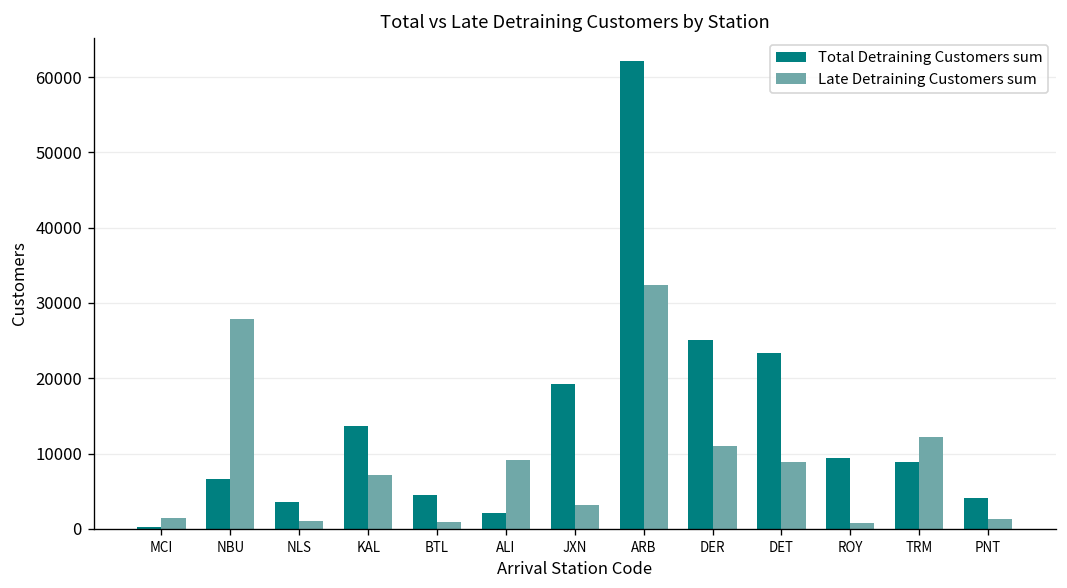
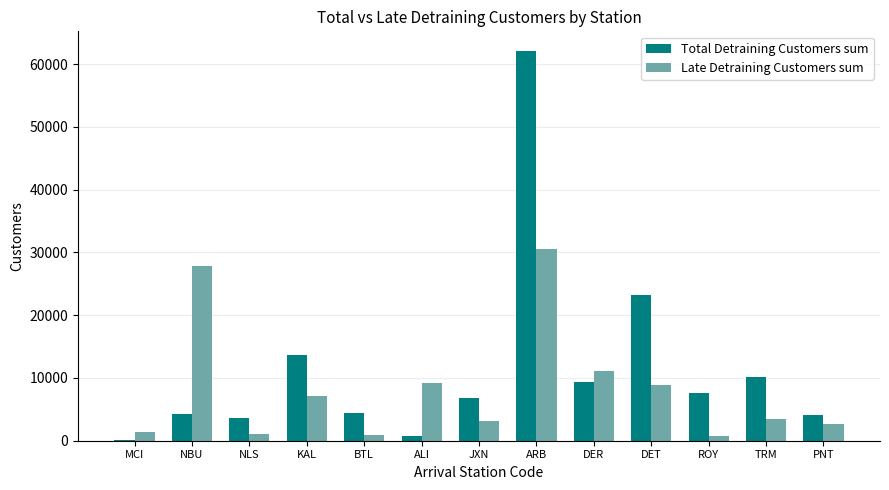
  {
    "Total Detraining Customers sum": {
-     "NBU": 7000,
+     "NBU": 4000,
      "NLS": 4000,
      "KAL": 14000,
      "BTL": 4000,
-     "ALI": 2000,
-     "JXN": 19000,
+     "ALI": 1000,
+     "JXN": 7000,
      "ARB": 62000,
-     "DER": 25000,
+     "DER": 9000,
      "DET": 23000,
-     "ROY": 9000,
-     "TRM": 9000,
+     "ROY": 8000,
+     "TRM": 10000,
      "PNT": 4000
    },
    "Late Detraining Customers sum": {
      "MCI": 1000,
      "NBU": 28000,
      "NLS": 1000,
      "KAL": 7000,
      "BTL": 1000,
      "ALI": 9000,
      "JXN": 3000,
-     "ARB": 32000,
+     "ARB": 31000,
      "DER": 11000,
      "DET": 9000,
      "ROY": 1000,
-     "TRM": 12000,
-     "PNT": 1000
+     "TRM": 3000,
+     "PNT": 3000
    }
  }
